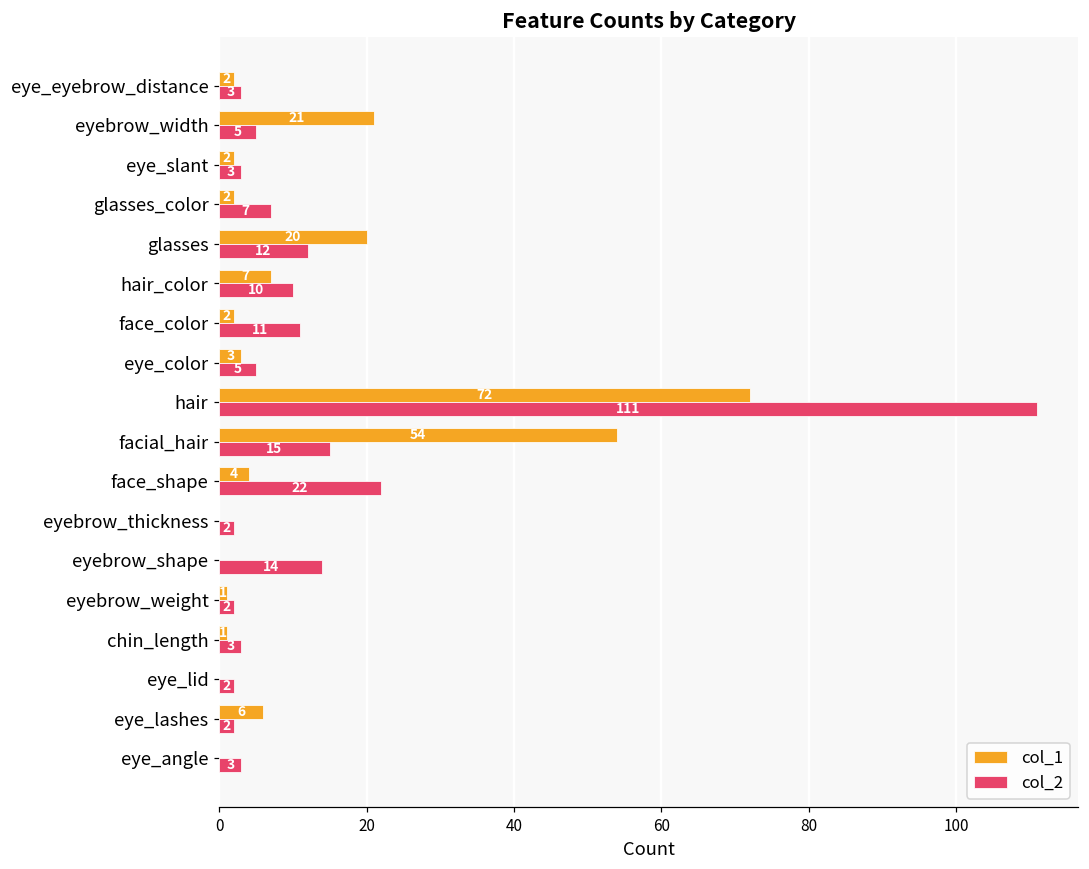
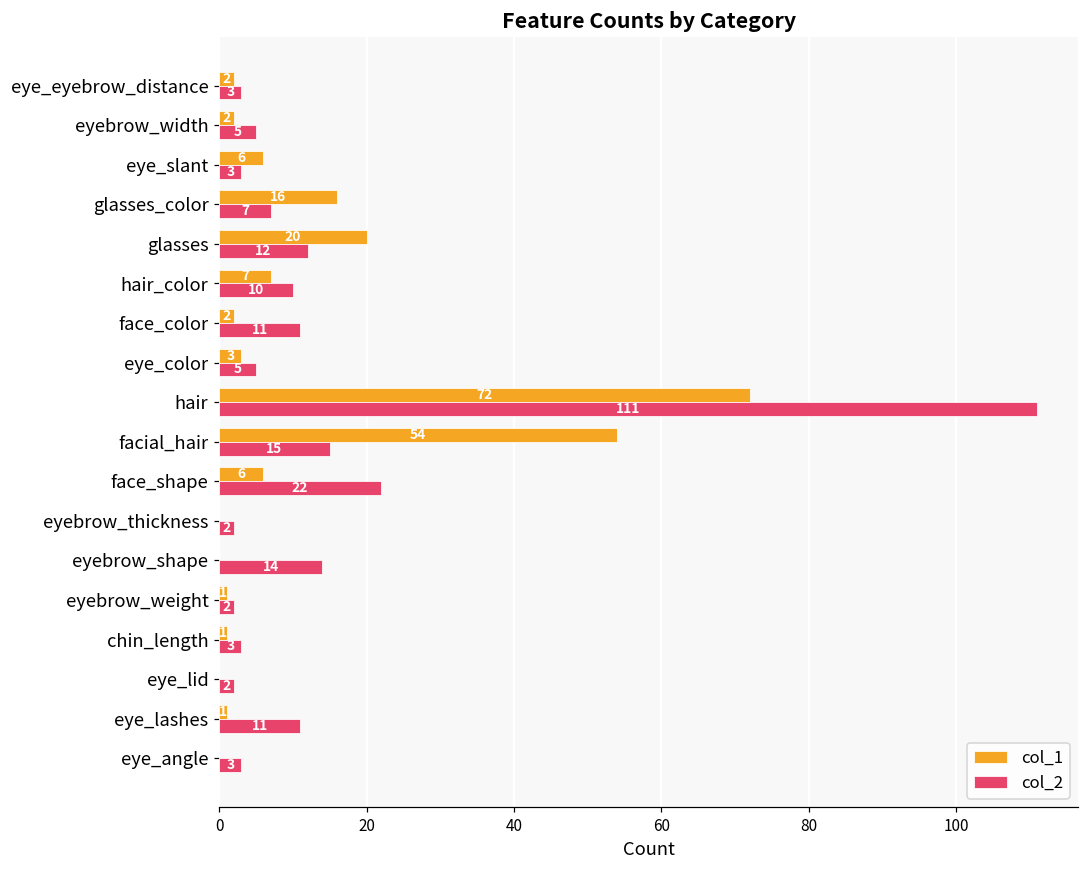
  {
    "col_1": {
      "eye_eyebrow_distance": 2,
-     "eyebrow_width": 21,
-     "eye_slant": 2,
-     "glasses_color": 2,
+     "eyebrow_width": 2,
+     "eye_slant": 6,
+     "glasses_color": 16,
      "glasses": 20,
      "hair_color": 7,
      "face_color": 2,
      "eye_color": 3,
      "hair": 72,
      "facial_hair": 54,
-     "face_shape": 4,
-     "eye_lashes": 6
+     "face_shape": 6,
+     "eye_lashes": 1
    },
    "col_2": {
      "eye_eyebrow_distance": 3,
      "eyebrow_width": 5,
      "eye_slant": 3,
      "glasses_color": 7,
      "glasses": 12,
      "hair_color": 10,
      "face_color": 11,
      "eye_color": 5,
      "hair": 111,
      "facial_hair": 15,
      "face_shape": 22,
      "eyebrow_thickness": 2,
      "eyebrow_shape": 14,
      "eyebrow_weight": 2,
      "chin_length": 3,
      "eye_lid": 2,
-     "eye_lashes": 2,
+     "eye_lashes": 11,
      "eye_angle": 3
    }
  }
